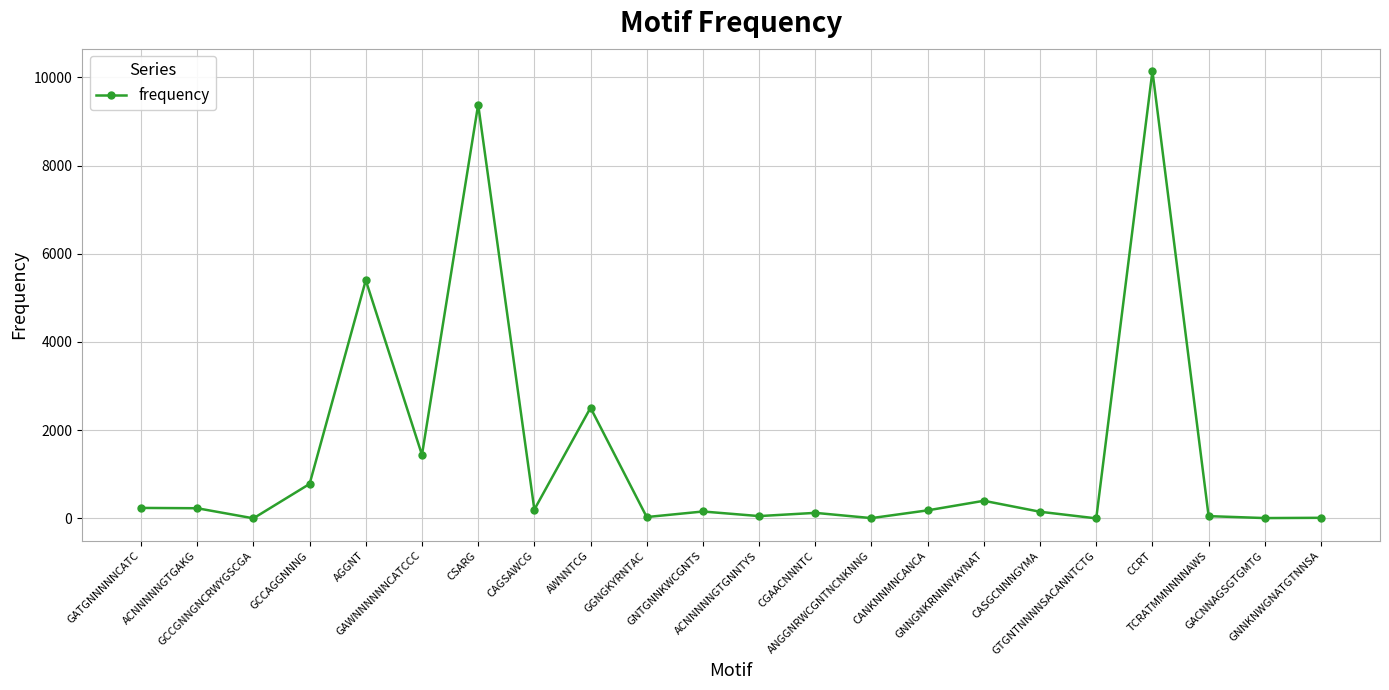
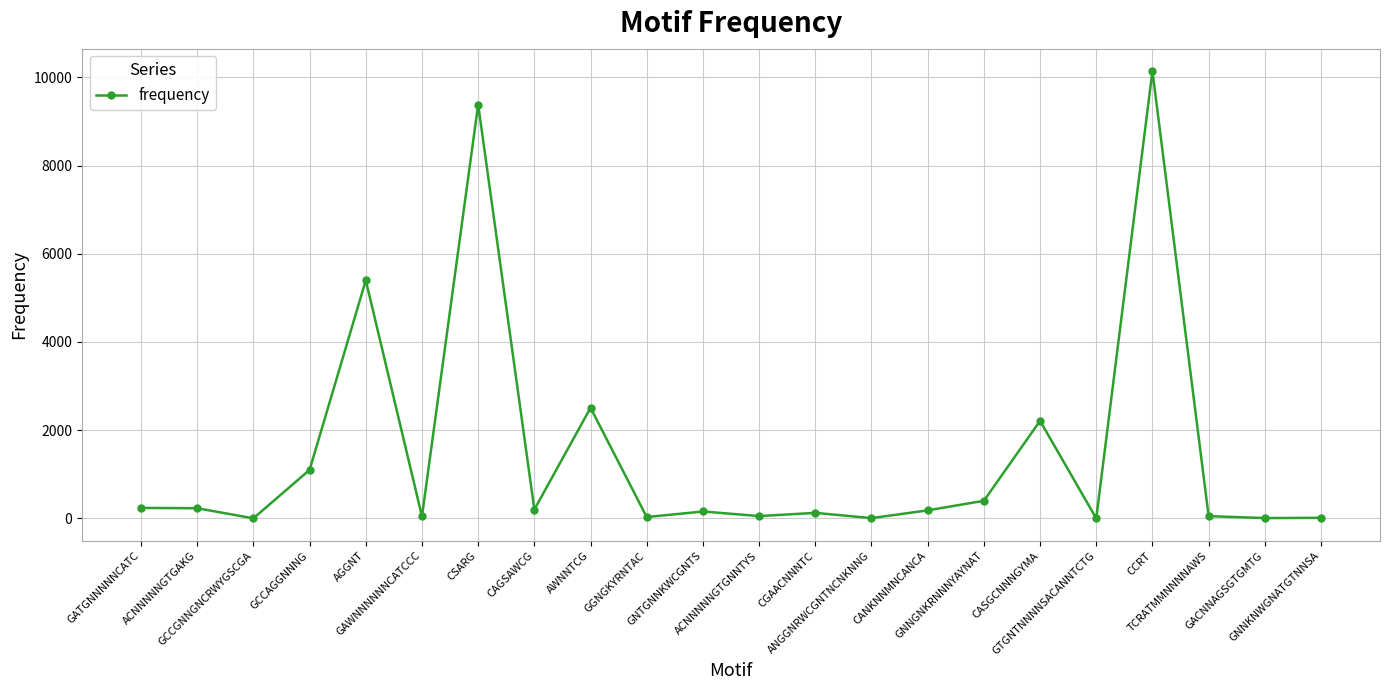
  {
    "GATGNNNNNCATC": 200,
    "ACNNNNNGTGAKG": 200,
    "GCCGNNGNCRWYGSCGA": 0,
-   "GCCAGGNNNG": 800,
+   "GCCAGGNNNG": 1100,
    "AGGNT": 5400,
-   "GAWNNNNNNCATCCC": 1400,
+   "GAWNNNNNNCATCCC": 0,
    "CSARG": 9400,
    "CAGSAWCG": 200,
    "AWNNTCG": 2500,
    "GGNGKYRNTAC": 0,
    "GNTGNNKWCGNTS": 200,
    "ACNNNNNGTGNNTYS": 100,
    "CGAACNNNTC": 100,
    "ANGGNRWCGNTNCNKNNG": 0,
    "CANKNNMNCANCA": 200,
    "GNNGNKRNNNYAYNAT": 400,
-   "CASGCNNNGYMA": 200,
+   "CASGCNNNGYMA": 2200,
    "GTGNTNNNNSACANNTCTG": 0,
    "CCRT": 10100,
    "TCRATMMNNNNAWS": 100,
    "GACNNAGSGTGMTG": 0,
    "GNNKNWGNATGTNNSA": 0
  }
